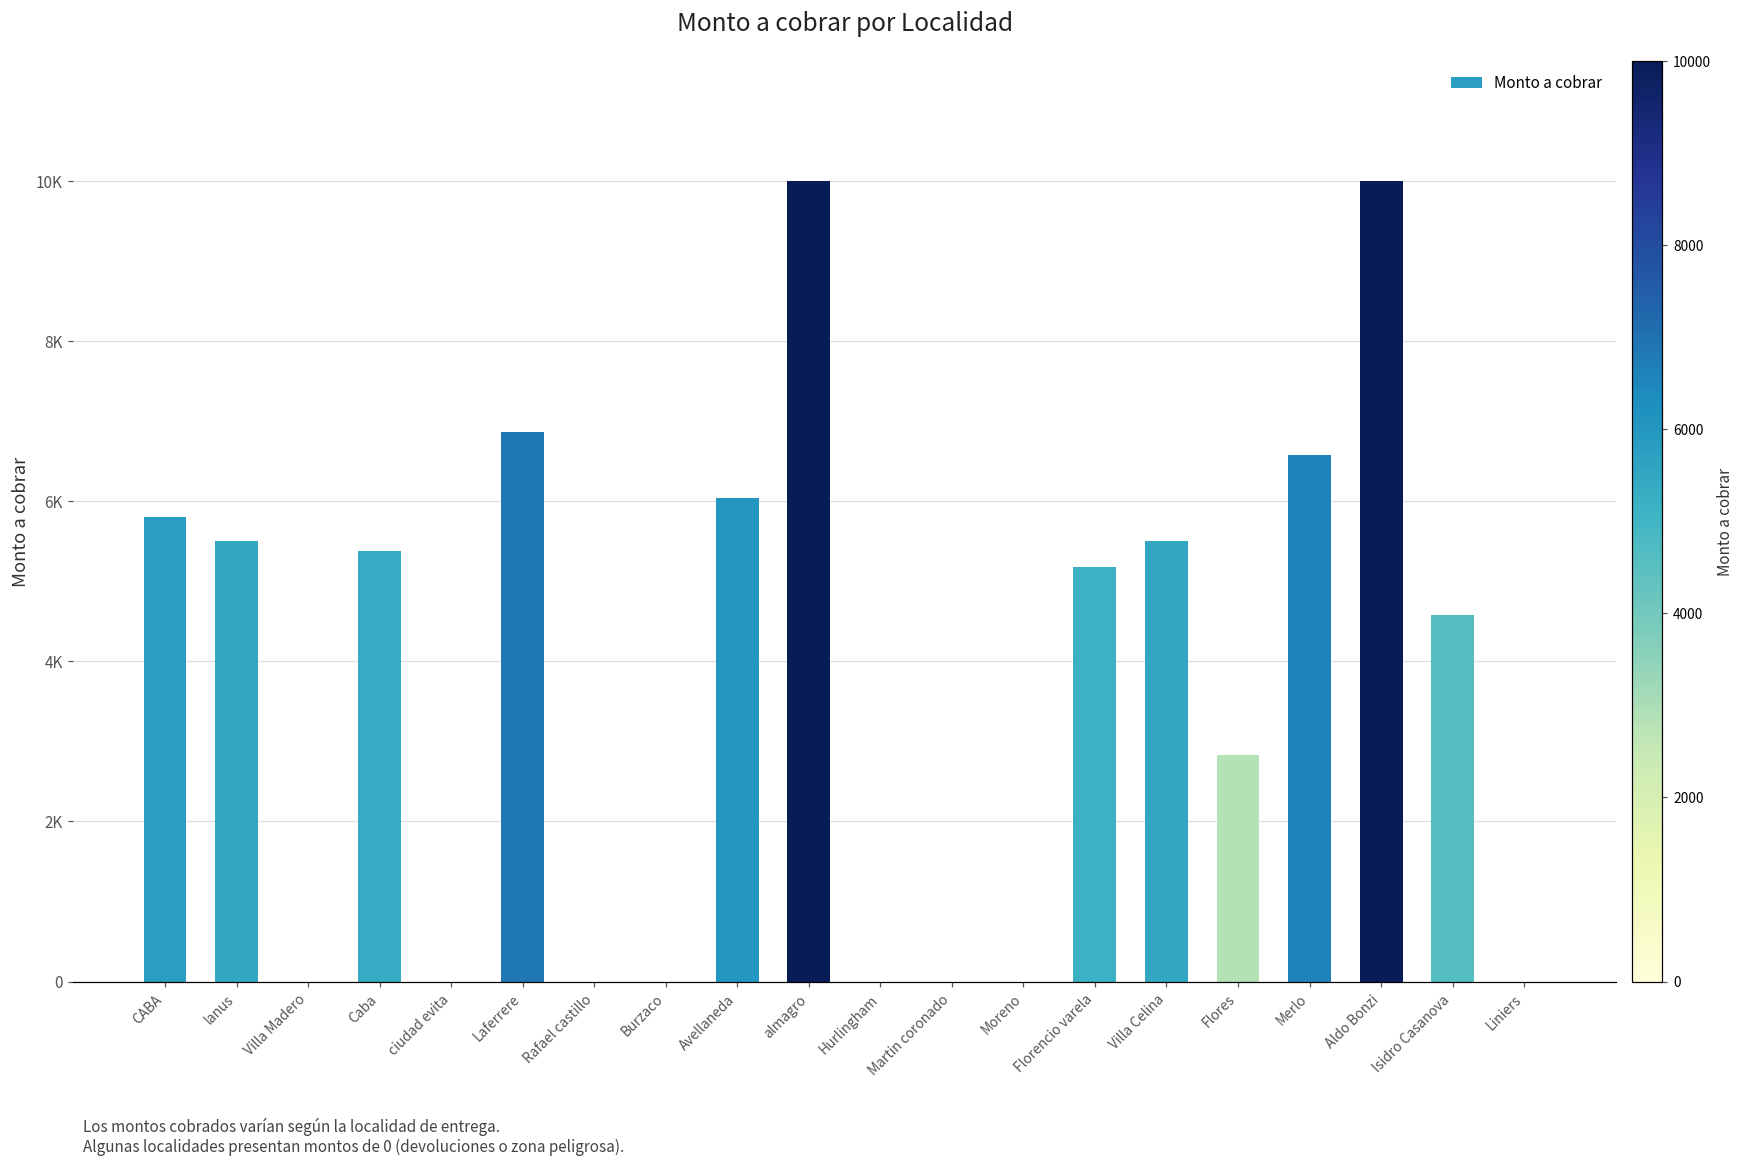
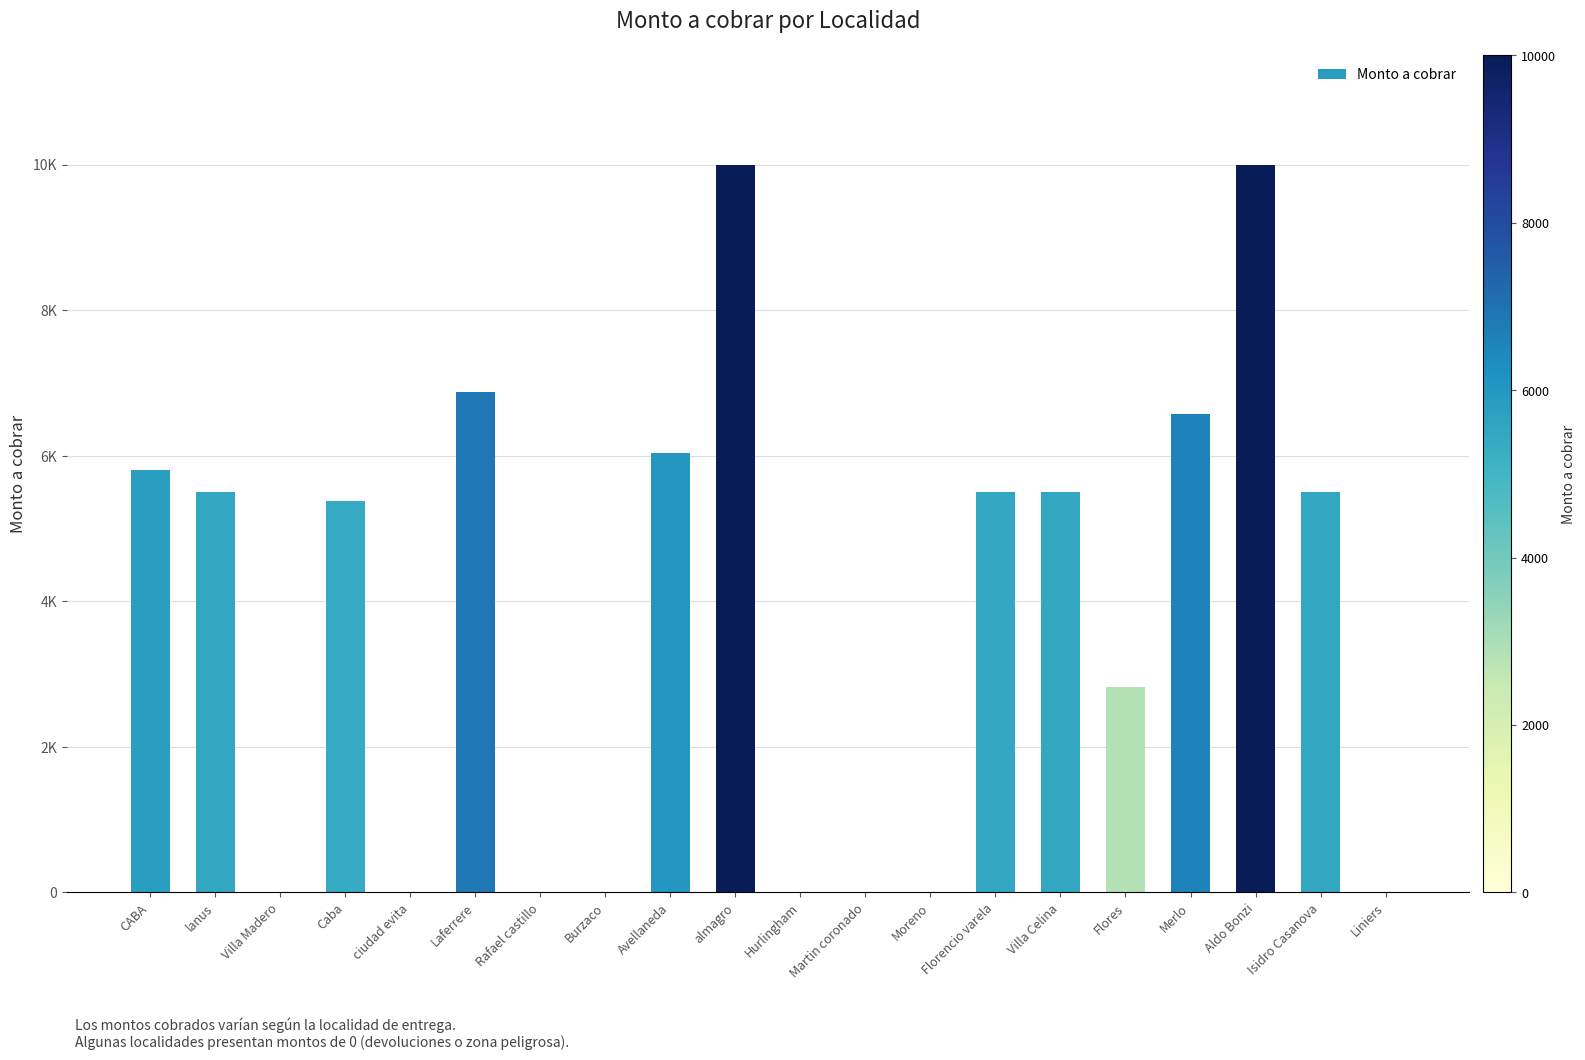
  {
    "CABA": 5800,
    "lanus": 5500,
    "Villa Madero": 0,
    "Caba": 5400,
    "ciudad evita": 0,
    "Laferrere": 6900,
    "Rafael castillo": 0,
    "Burzaco": 0,
    "Avellaneda": 6000,
    "almagro": 10000,
    "Hurlingham": 0,
    "Martin coronado": 0,
    "Moreno": 0,
-   "Florencio varela": 5200,
+   "Florencio varela": 5500,
    "Villa Celina": 5500,
    "Flores": 2800,
    "Merlo": 6600,
    "Aldo Bonzi": 10000,
-   "Isidro Casanova": 4600,
+   "Isidro Casanova": 5500,
    "Liniers": 0
  }
